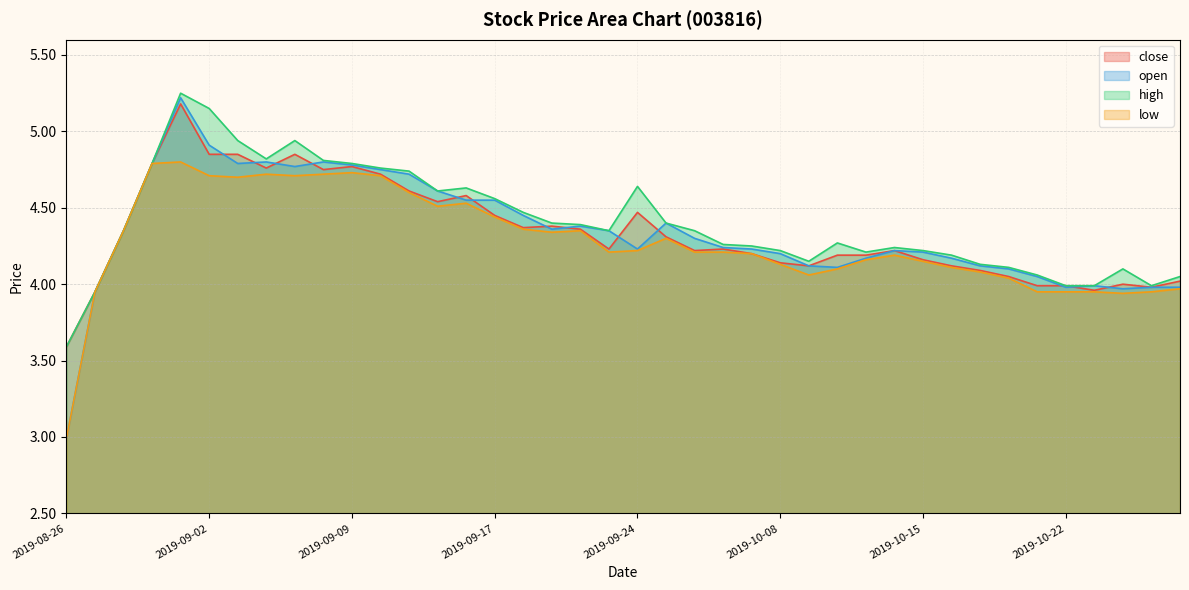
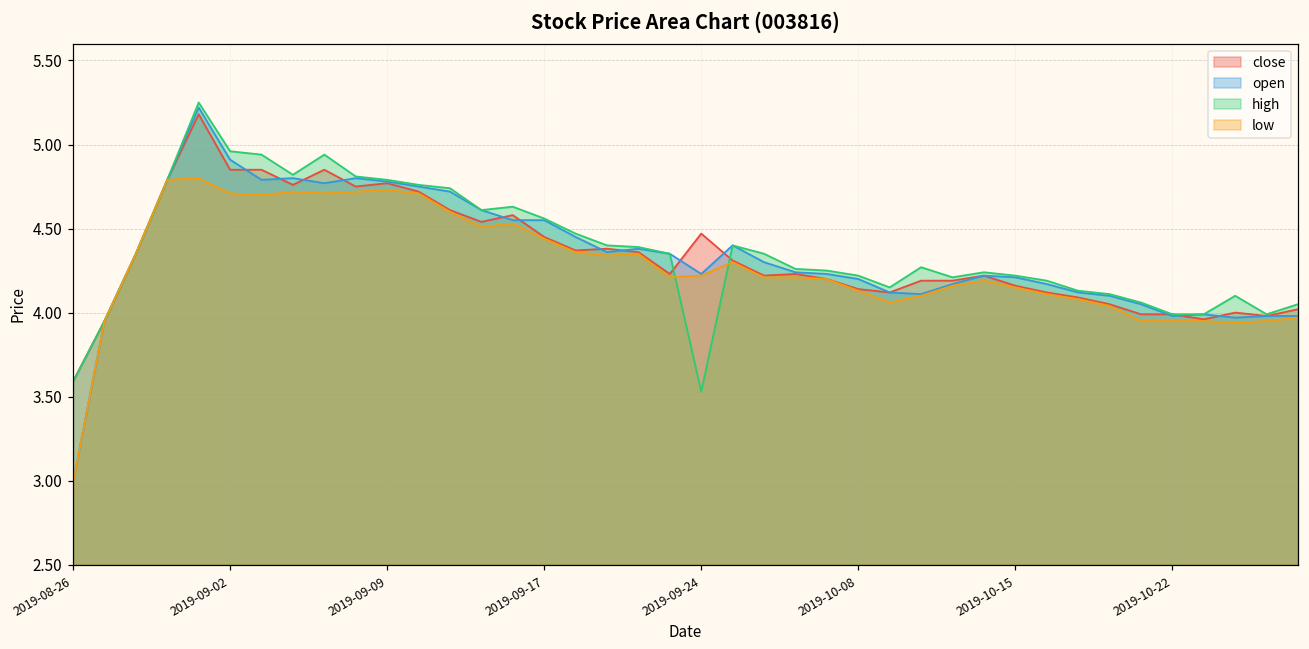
  {
    "open": {
      "2019-09-02": 4.91,
      "2019-10-08": 4.20
    },
    "high": {
-     "2019-09-02": 5.15,
-     "2019-09-24": 4.64,
+     "2019-09-02": 4.96,
+     "2019-09-24": 3.53,
      "2019-10-08": 4.22
    }
  }
